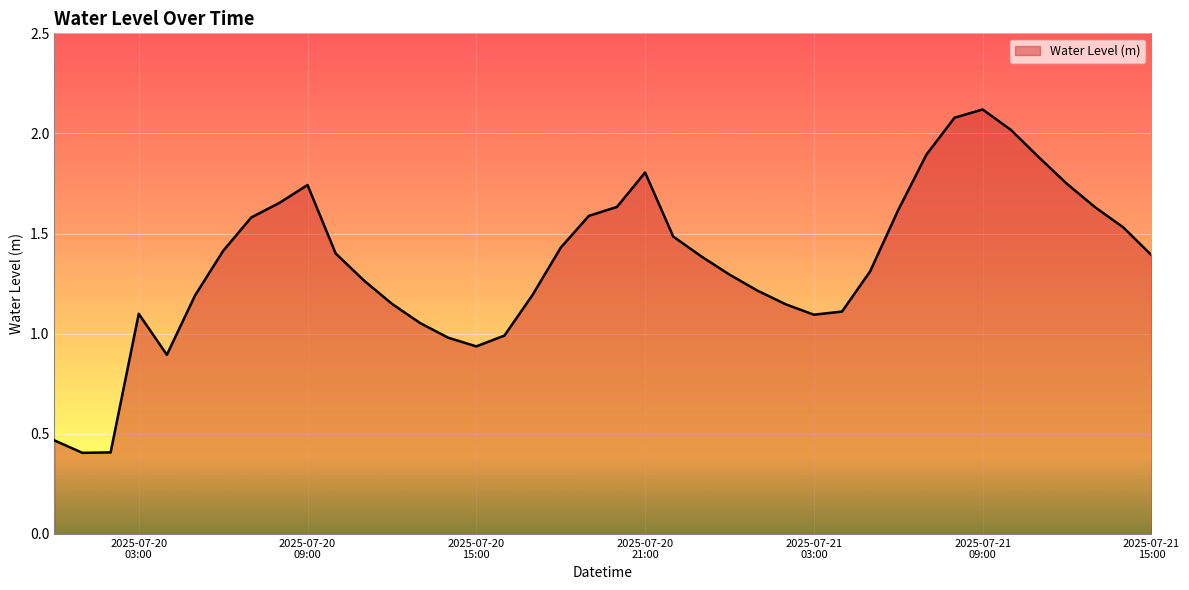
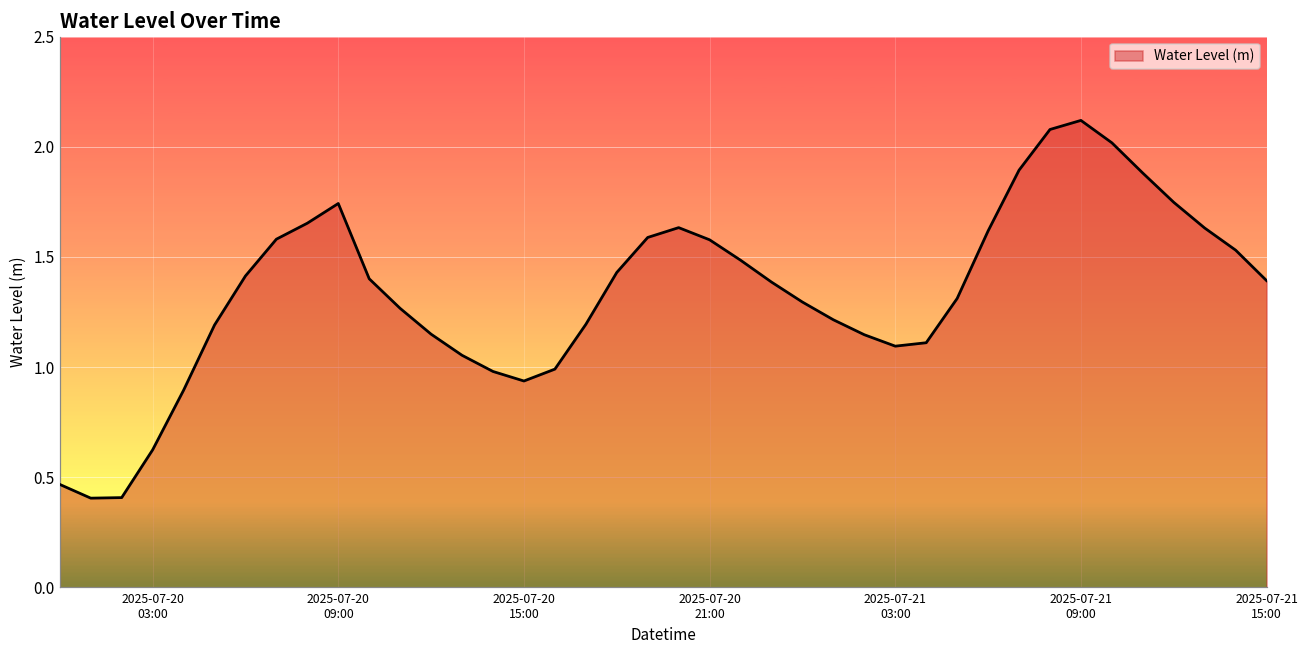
  {
-   "2025-07-20 03:00": 1.10,
+   "2025-07-20 03:00": 0.62,
    "2025-07-20 09:00": 1.74,
    "2025-07-20 15:00": 0.94,
-   "2025-07-20 21:00": 1.81,
+   "2025-07-20 21:00": 1.58,
    "2025-07-21 03:00": 1.10,
    "2025-07-21 09:00": 2.12,
    "2025-07-21 15:00": 1.39
  }
